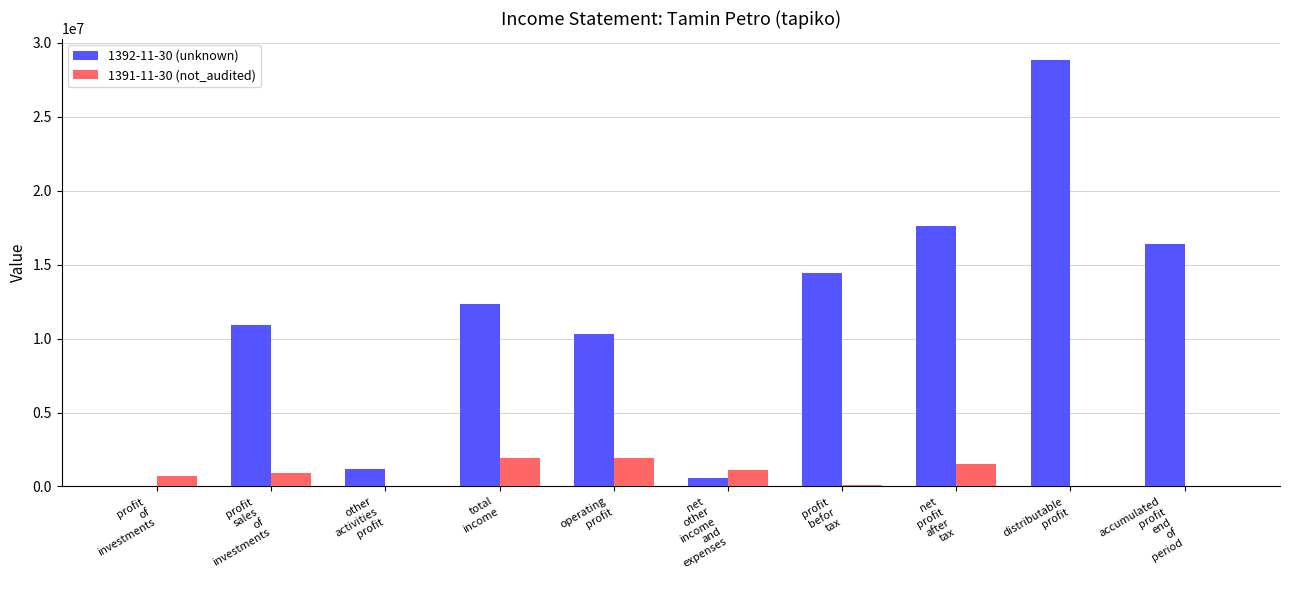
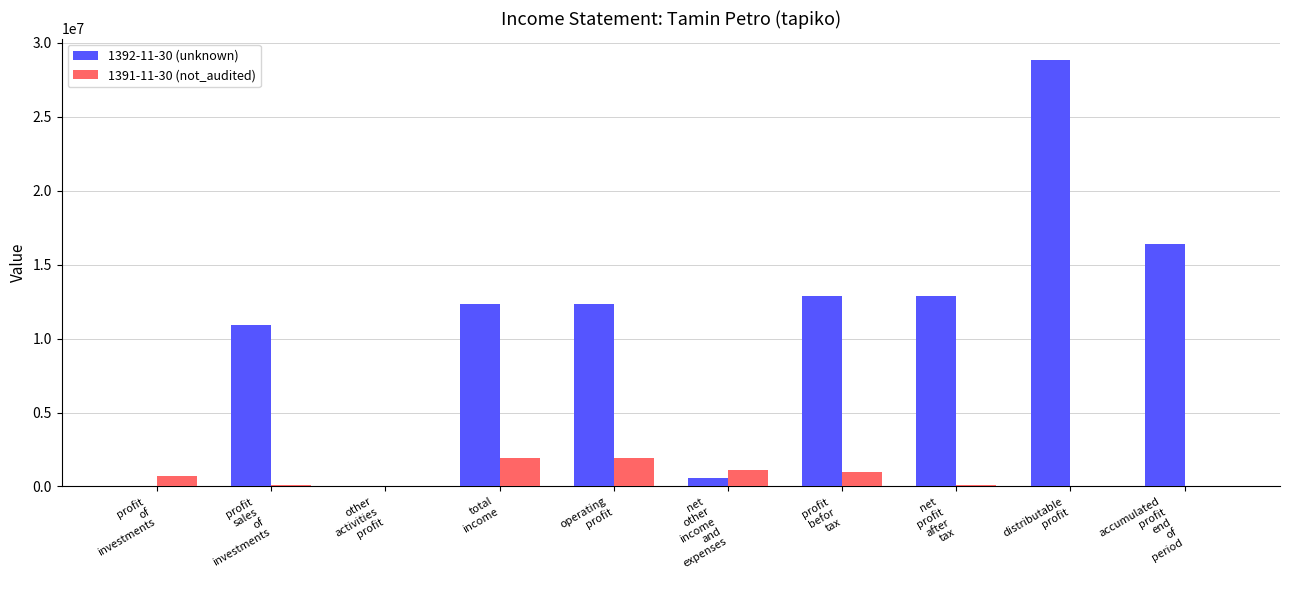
  {
    "1392-11-30 (unknown)": {
      "profit of investments": 0,
      "profit sales of investments": 10900000,
-     "other activities profit": 1200000,
+     "other activities profit": 100000,
      "total income": 12300000,
-     "operating profit": 10300000,
+     "operating profit": 12300000,
      "net other income and expenses": 600000,
-     "profit befor tax": 14400000,
-     "net profit after tax": 17600000,
+     "profit befor tax": 12900000,
+     "net profit after tax": 12900000,
      "distributable profit": 28800000,
      "accumulated profit end of period": 16400000
    },
    "1391-11-30 (not_audited)": {
      "profit of investments": 700000,
-     "profit sales of investments": 900000,
+     "profit sales of investments": 100000,
      "other activities profit": 0,
      "total income": 2000000,
      "operating profit": 1900000,
      "net other income and expenses": 1100000,
-     "profit befor tax": 100000,
-     "net profit after tax": 1500000,
+     "profit befor tax": 1000000,
+     "net profit after tax": 100000,
      "distributable profit": 0,
      "accumulated profit end of period": 0
    }
  }
